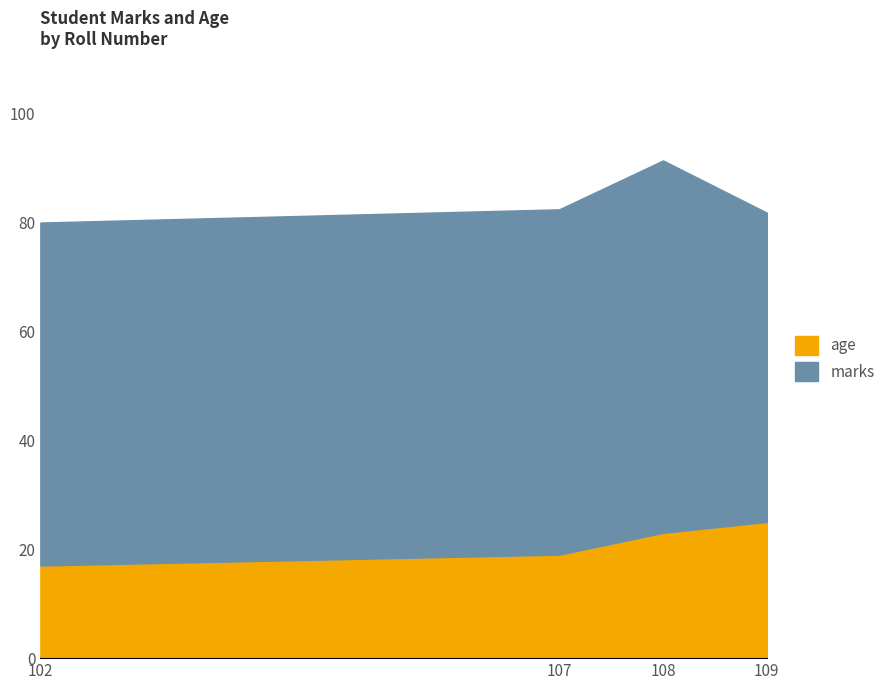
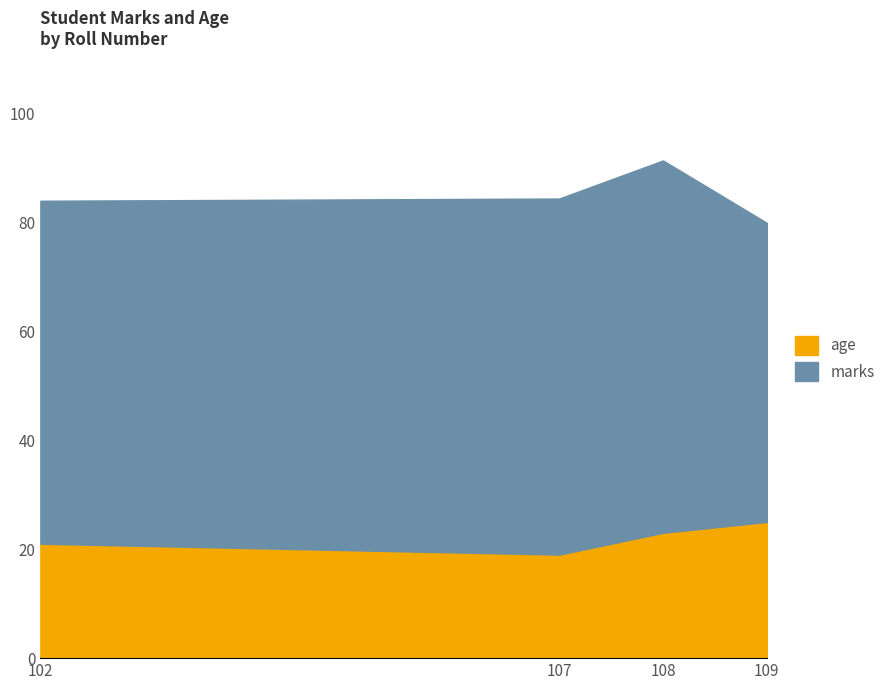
  {
    "age": {
-     "102": 17
+     "102": 21
    },
    "marks": {
      "102": 63,
-     "107": 63,
+     "107": 65,
      "108": 68,
-     "109": 57
+     "109": 55
    }
  }
